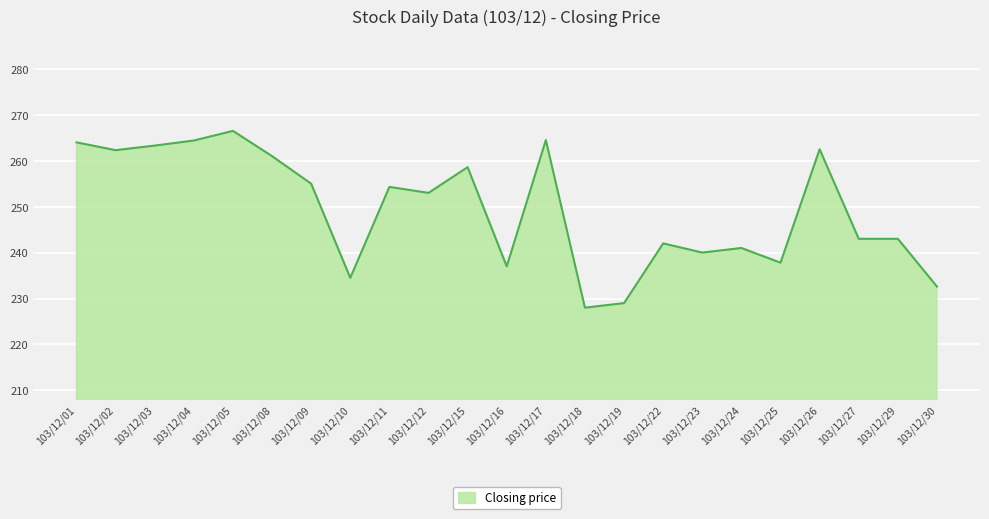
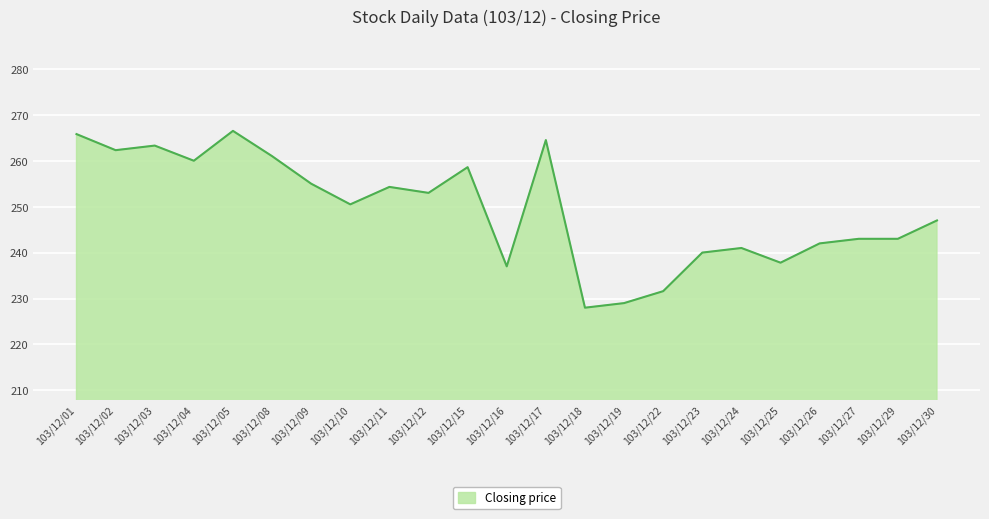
  {
-   "103/12/01": 264,
+   "103/12/01": 266,
    "103/12/02": 262,
    "103/12/03": 263,
-   "103/12/04": 264,
+   "103/12/04": 260,
    "103/12/05": 267,
    "103/12/08": 261,
    "103/12/09": 255,
-   "103/12/10": 235,
+   "103/12/10": 251,
    "103/12/11": 254,
    "103/12/12": 253,
    "103/12/15": 259,
    "103/12/16": 237,
    "103/12/17": 265,
    "103/12/18": 228,
    "103/12/19": 229,
-   "103/12/22": 242,
+   "103/12/22": 232,
    "103/12/23": 240,
    "103/12/24": 241,
    "103/12/25": 238,
-   "103/12/26": 263,
+   "103/12/26": 242,
    "103/12/27": 243,
    "103/12/29": 243,
-   "103/12/30": 233
+   "103/12/30": 247
  }
